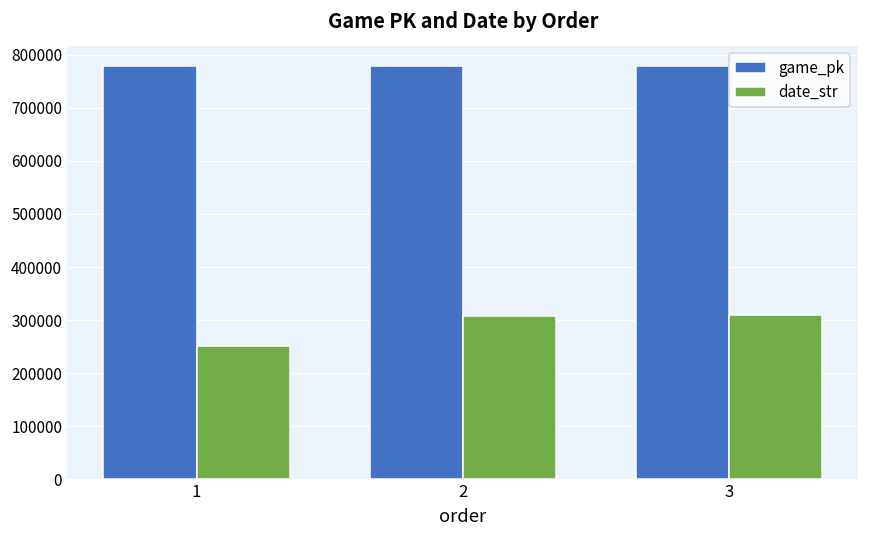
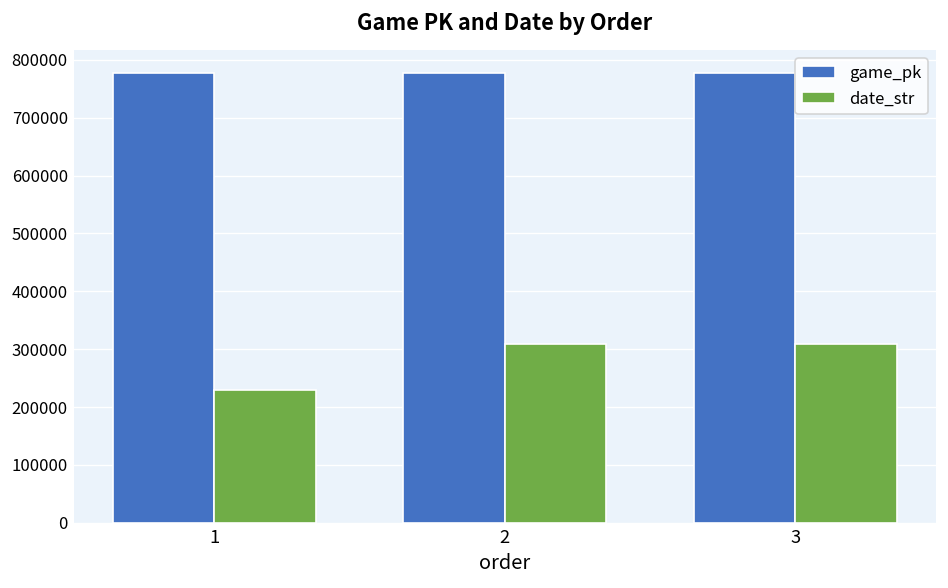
  {
    "game_pk": {
      "1": 780000,
      "2": 780000,
      "3": 780000
    },
    "date_str": {
-     "1": 250000,
+     "1": 230000,
      "2": 310000,
      "3": 310000
    }
  }
